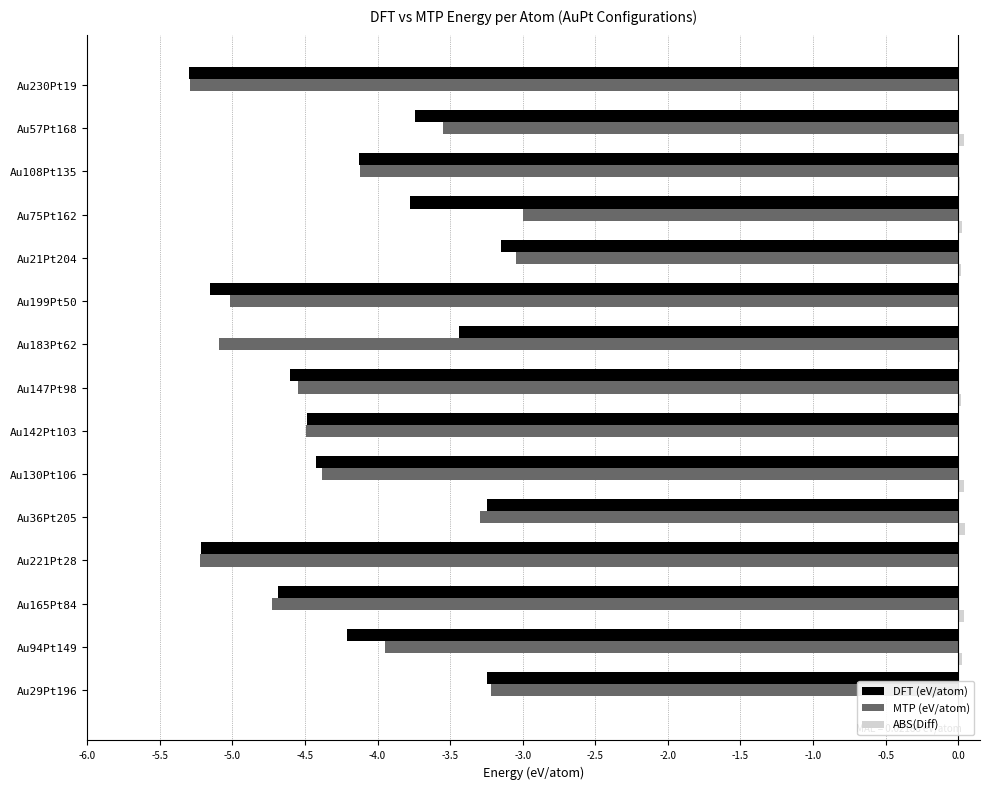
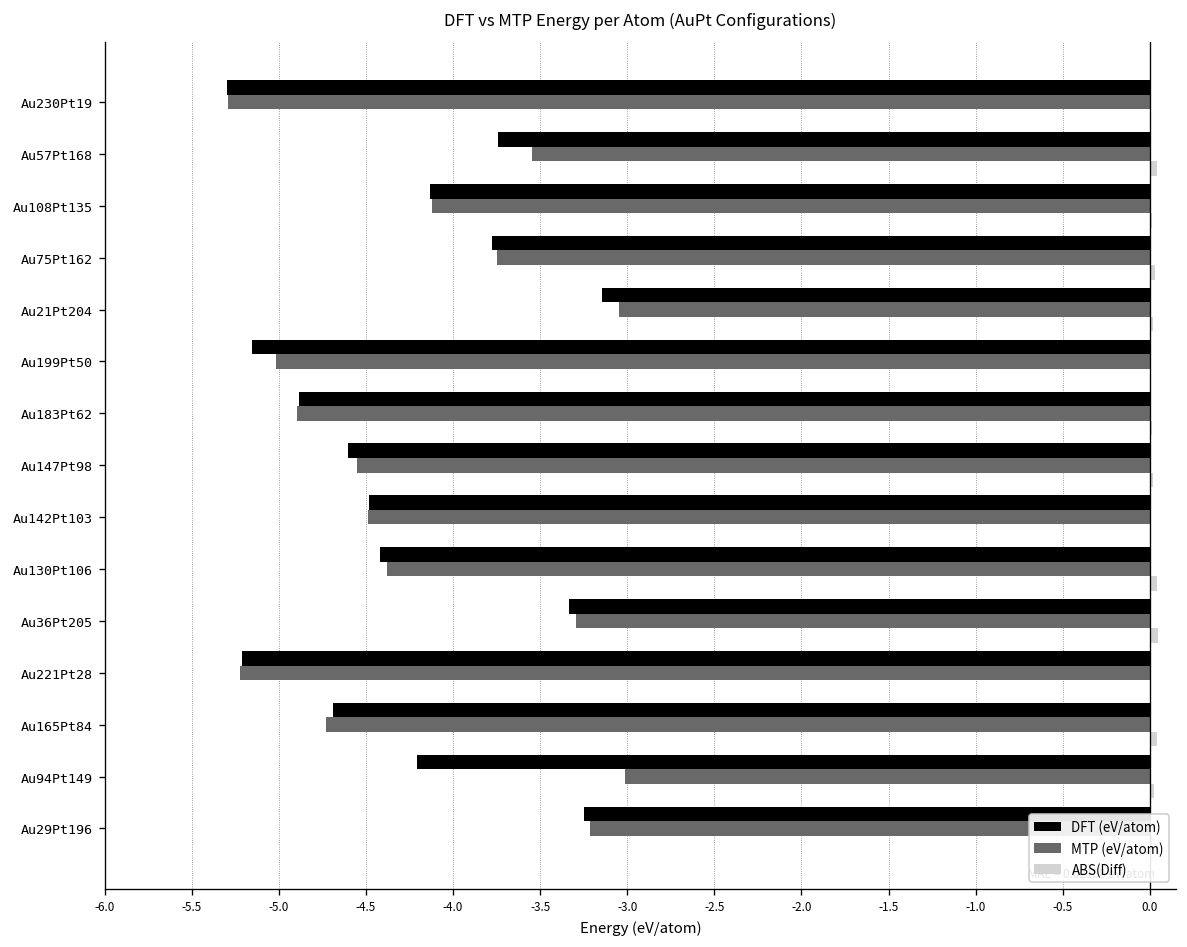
  {
    "DFT (eV/atom)": {
      "Au230Pt19": -5.30,
      "Au57Pt168": -3.74,
      "Au108Pt135": -4.13,
      "Au75Pt162": -3.77,
      "Au21Pt204": -3.15,
      "Au199Pt50": -5.16,
-     "Au183Pt62": -3.44,
+     "Au183Pt62": -4.89,
      "Au147Pt98": -4.60,
      "Au142Pt103": -4.48,
      "Au130Pt106": -4.42,
-     "Au36Pt205": -3.25,
+     "Au36Pt205": -3.34,
      "Au221Pt28": -5.21,
      "Au165Pt84": -4.69,
      "Au94Pt149": -4.21,
      "Au29Pt196": -3.25
    },
    "MTP (eV/atom)": {
      "Au230Pt19": -5.29,
      "Au57Pt168": -3.55,
      "Au108Pt135": -4.12,
-     "Au75Pt162": -3.00,
+     "Au75Pt162": -3.75,
      "Au21Pt204": -3.05,
      "Au199Pt50": -5.01,
-     "Au183Pt62": -5.09,
+     "Au183Pt62": -4.90,
      "Au147Pt98": -4.55,
      "Au142Pt103": -4.49,
      "Au130Pt106": -4.38,
      "Au36Pt205": -3.29,
      "Au221Pt28": -5.22,
      "Au165Pt84": -4.73,
-     "Au94Pt149": -3.95,
+     "Au94Pt149": -3.01,
      "Au29Pt196": -3.22
    },
    "ABS(Diff)": {
      "Au57Pt168": 0.04,
      "Au75Pt162": 0.03,
      "Au21Pt204": 0.02,
      "Au130Pt106": 0.04,
      "Au36Pt205": 0.04,
      "Au165Pt84": 0.04,
      "Au94Pt149": 0.03
    }
  }
